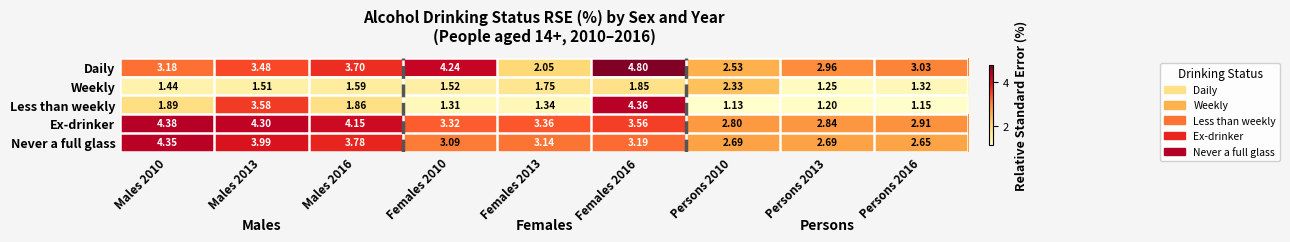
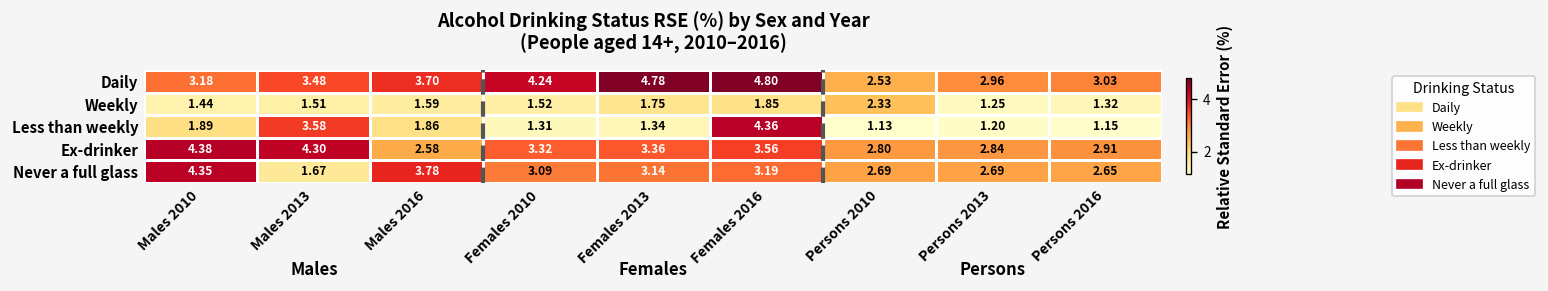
  {
    "Daily": {
      "Males 2010": 3.18,
      "Males 2013": 3.48,
      "Males 2016": 3.70,
      "Females 2010": 4.24,
-     "Females 2013": 2.05,
+     "Females 2013": 4.78,
      "Females 2016": 4.80,
      "Persons 2010": 2.53,
      "Persons 2013": 2.96,
      "Persons 2016": 3.03
    },
    "Weekly": {
      "Males 2010": 1.44,
      "Males 2013": 1.51,
      "Males 2016": 1.59,
      "Females 2010": 1.52,
      "Females 2013": 1.75,
      "Females 2016": 1.85,
      "Persons 2010": 2.33,
      "Persons 2013": 1.25,
      "Persons 2016": 1.32
    },
    "Less than weekly": {
      "Males 2010": 1.89,
      "Males 2013": 3.58,
      "Males 2016": 1.86,
      "Females 2010": 1.31,
      "Females 2013": 1.34,
      "Females 2016": 4.36,
      "Persons 2010": 1.13,
      "Persons 2013": 1.20,
      "Persons 2016": 1.15
    },
    "Ex-drinker": {
      "Males 2010": 4.38,
      "Males 2013": 4.30,
-     "Males 2016": 4.15,
+     "Males 2016": 2.58,
      "Females 2010": 3.32,
      "Females 2013": 3.36,
      "Females 2016": 3.56,
      "Persons 2010": 2.80,
      "Persons 2013": 2.84,
      "Persons 2016": 2.91
    },
    "Never a full glass": {
      "Males 2010": 4.35,
-     "Males 2013": 3.99,
+     "Males 2013": 1.67,
      "Males 2016": 3.78,
      "Females 2010": 3.09,
      "Females 2013": 3.14,
      "Females 2016": 3.19,
      "Persons 2010": 2.69,
      "Persons 2013": 2.69,
      "Persons 2016": 2.65
    }
  }
